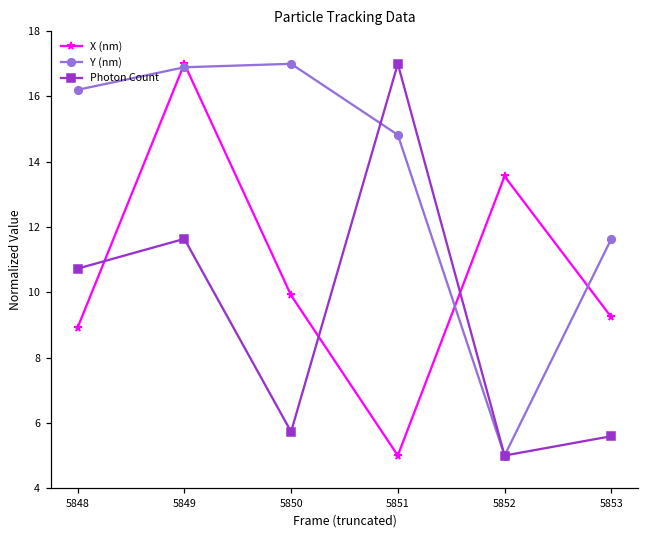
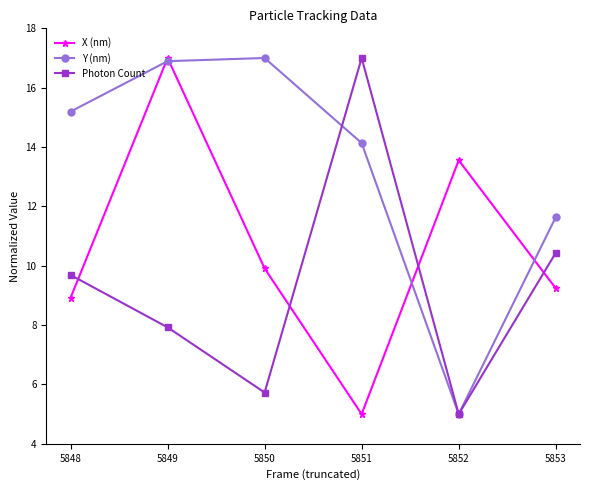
  {
    "X (nm)": {
      "5848": 8.9,
      "5849": 17.0,
      "5850": 9.9,
      "5851": 5.0,
      "5852": 13.6,
      "5853": 9.2
    },
    "Y (nm)": {
-     "5848": 16.2,
+     "5848": 15.2,
      "5849": 16.9,
      "5850": 17.0,
-     "5851": 14.8,
+     "5851": 14.1,
      "5853": 11.6
    },
    "Photon Count": {
-     "5848": 10.7,
-     "5849": 11.6,
+     "5848": 9.7,
+     "5849": 7.9,
      "5850": 5.7,
      "5851": 17.0,
-     "5853": 5.6
+     "5853": 10.4
    }
  }
